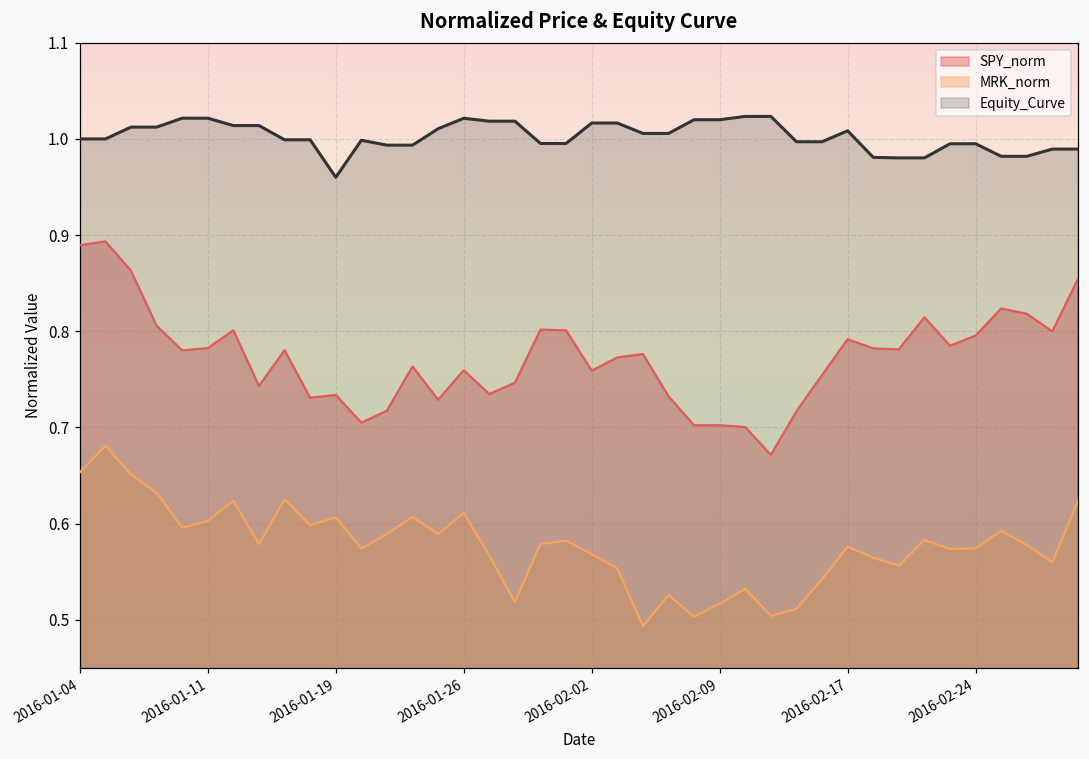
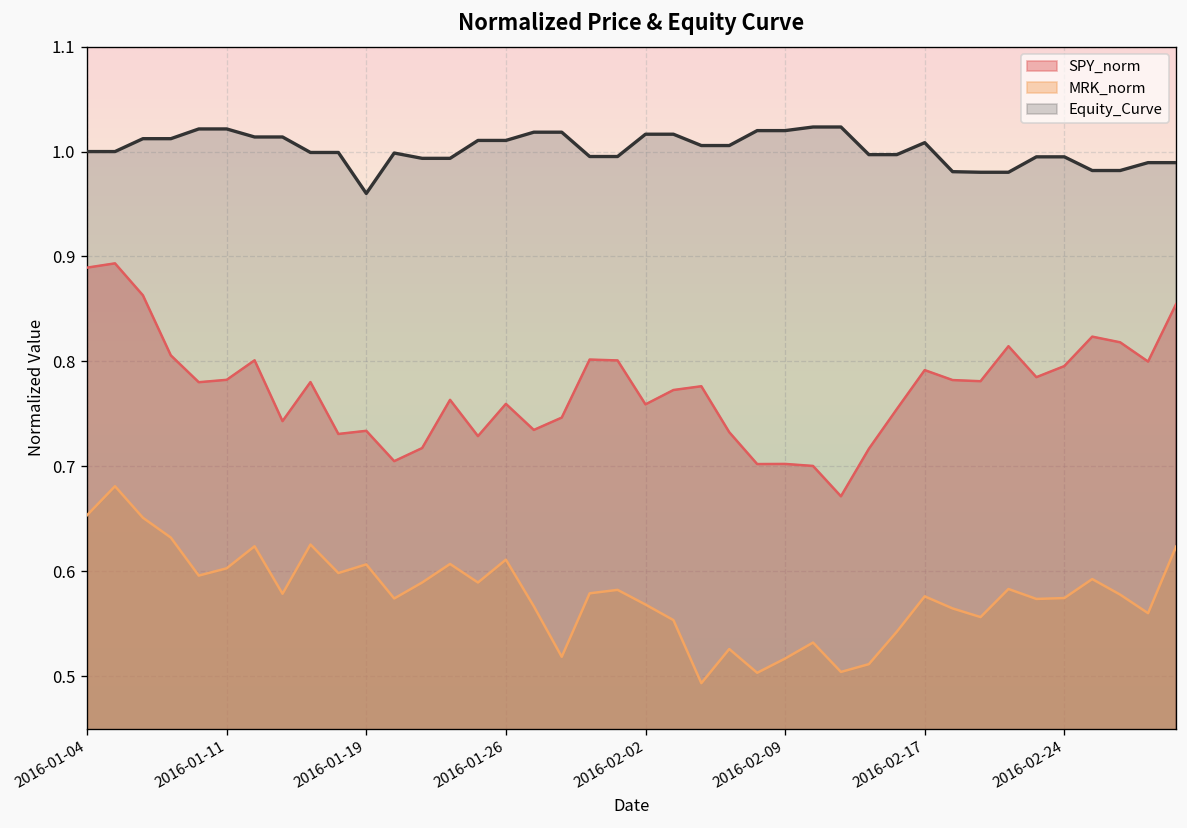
  {
    "Equity_Curve": {
      "2016-01-04": 1.00,
      "2016-01-11": 1.02,
      "2016-01-19": 0.96,
-     "2016-01-26": 1.02,
+     "2016-01-26": 1.01,
      "2016-02-02": 1.02,
      "2016-02-09": 1.02,
      "2016-02-17": 1.01,
      "2016-02-24": 0.99
    }
  }
